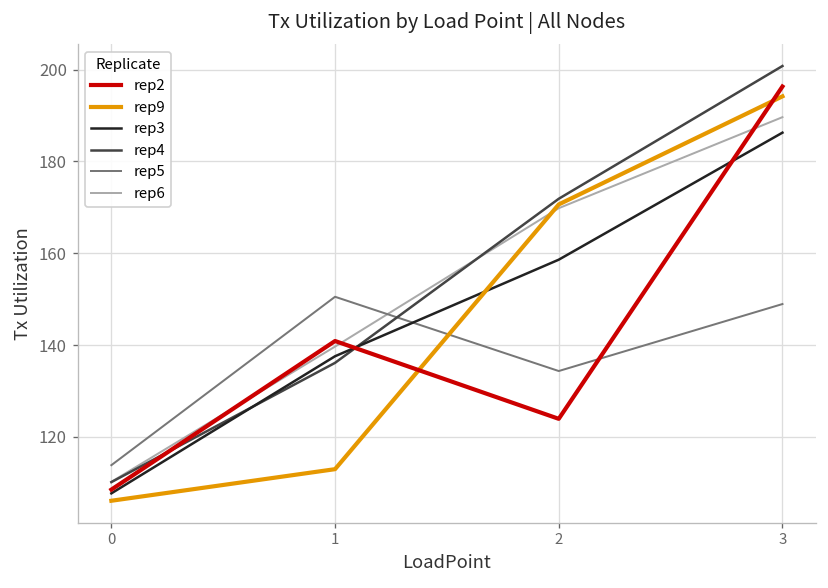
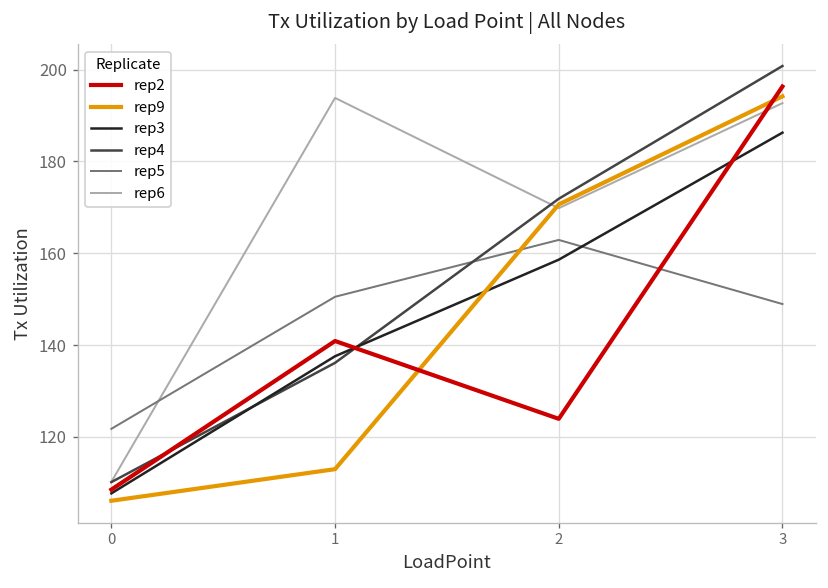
  {
    "rep2": {
      "0": 109,
      "1": 141,
      "2": 124,
      "3": 196
    },
    "rep5": {
-     "0": 114,
+     "0": 122,
      "1": 151,
-     "2": 134,
+     "2": 163,
      "3": 149
    },
    "rep6": {
-     "1": 140,
+     "1": 194,
      "2": 170,
-     "3": 190
+     "3": 193
    },
    "rep9": {
      "0": 106,
      "1": 113,
      "2": 171,
      "3": 194
    }
  }
